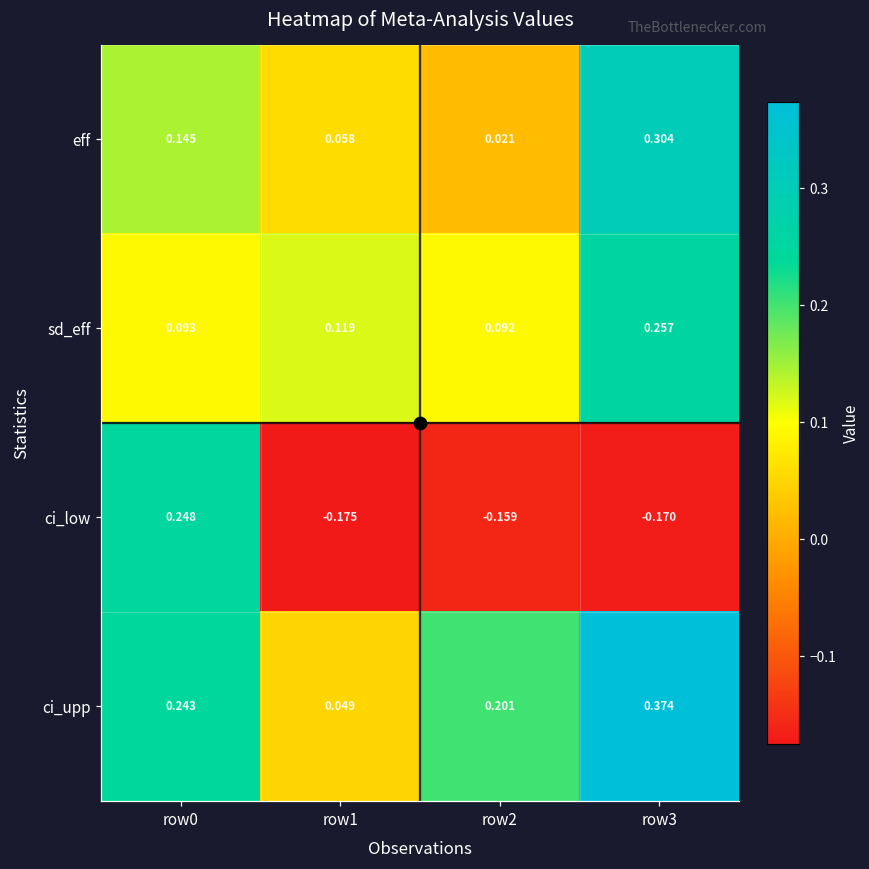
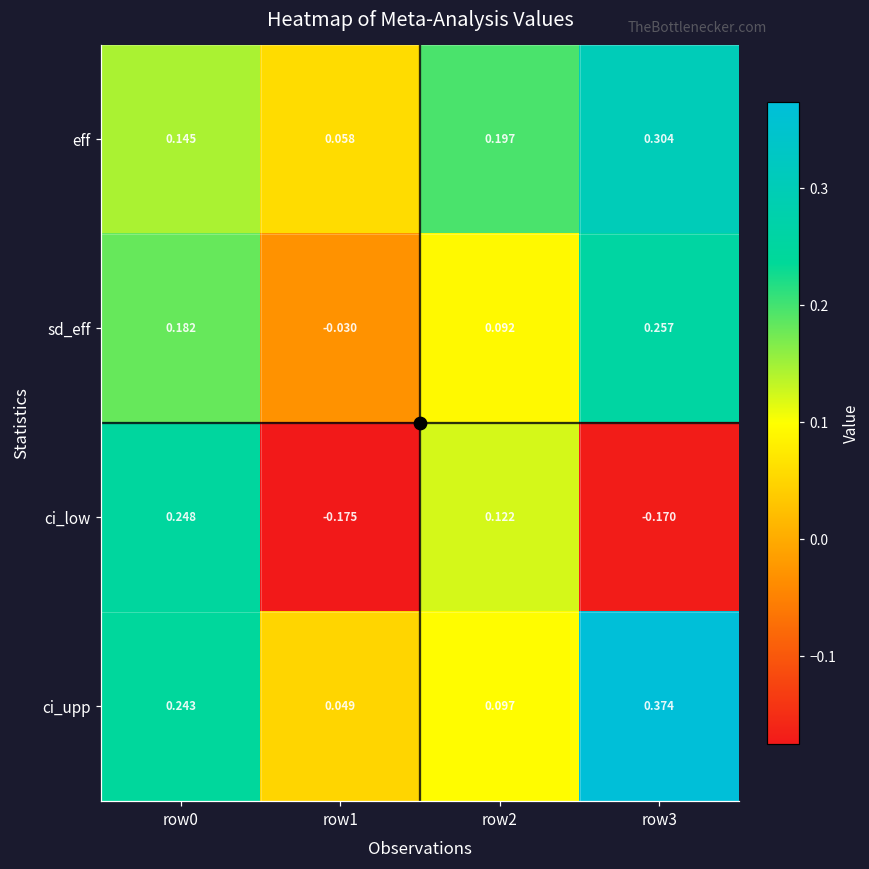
  {
    "eff": {
      "row0": 0.145,
      "row1": 0.058,
-     "row2": 0.021,
+     "row2": 0.197,
      "row3": 0.304
    },
    "sd_eff": {
-     "row0": 0.093,
-     "row1": 0.119,
+     "row0": 0.182,
+     "row1": -0.030,
      "row2": 0.092,
      "row3": 0.257
    },
    "ci_low": {
      "row0": 0.248,
      "row1": -0.175,
-     "row2": -0.159,
+     "row2": 0.122,
      "row3": -0.170
    },
    "ci_upp": {
      "row0": 0.243,
      "row1": 0.049,
-     "row2": 0.201,
+     "row2": 0.097,
      "row3": 0.374
    }
  }
